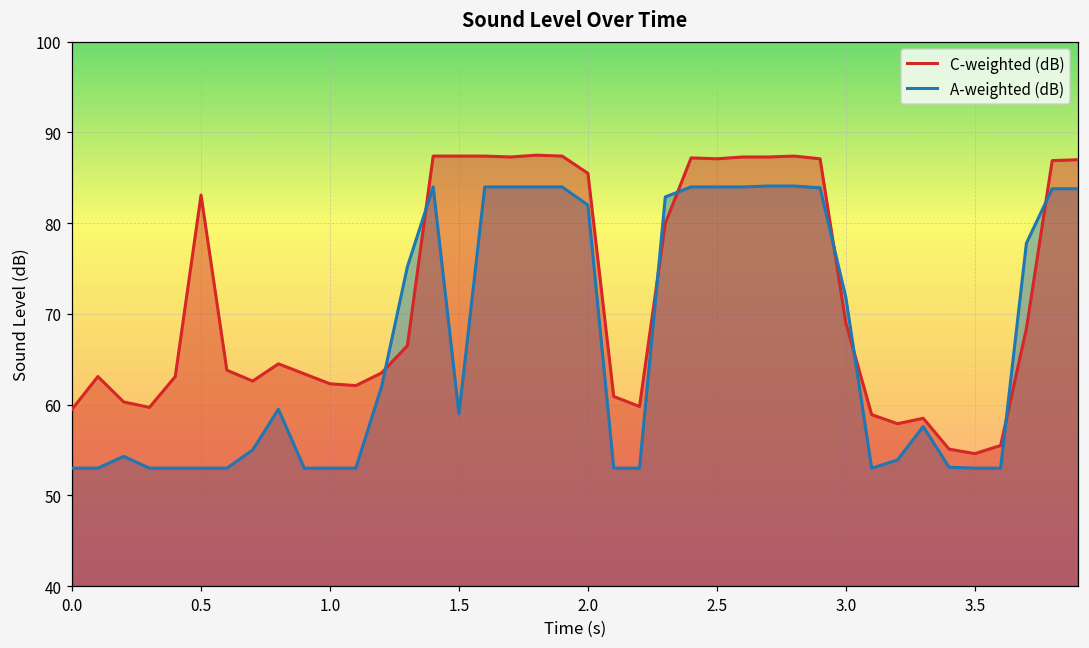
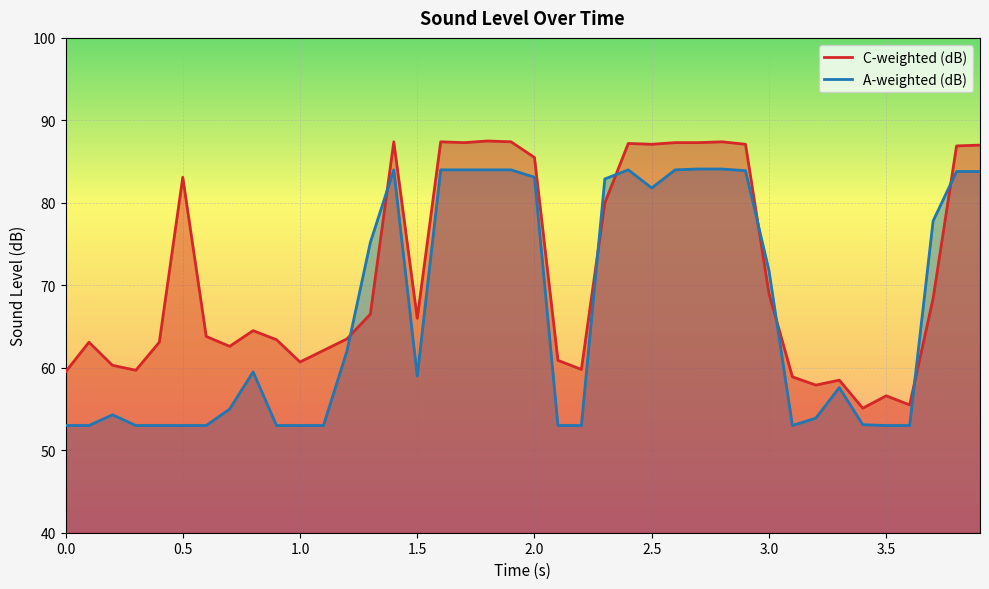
  {
    "C-weighted (dB)": {
      "0.0": 60,
      "0.5": 83,
-     "1.0": 62,
-     "1.5": 87,
+     "1.0": 61,
+     "1.5": 66,
      "2.0": 86,
      "2.5": 87,
      "3.0": 69,
-     "3.5": 55
+     "3.5": 57
    },
    "A-weighted (dB)": {
      "0.0": 53,
      "0.5": 53,
      "1.0": 53,
      "1.5": 59,
-     "2.0": 82,
-     "2.5": 84,
+     "2.0": 83,
+     "2.5": 82,
      "3.0": 72,
      "3.5": 53
    }
  }
